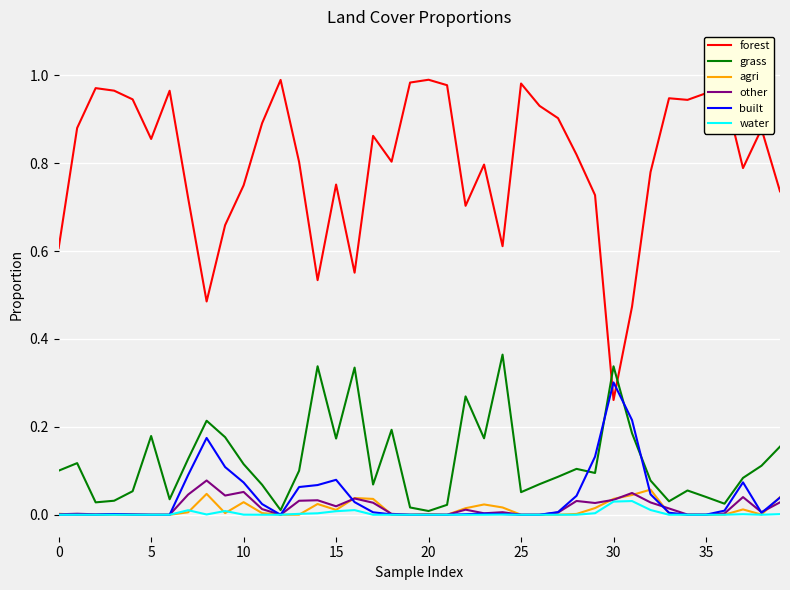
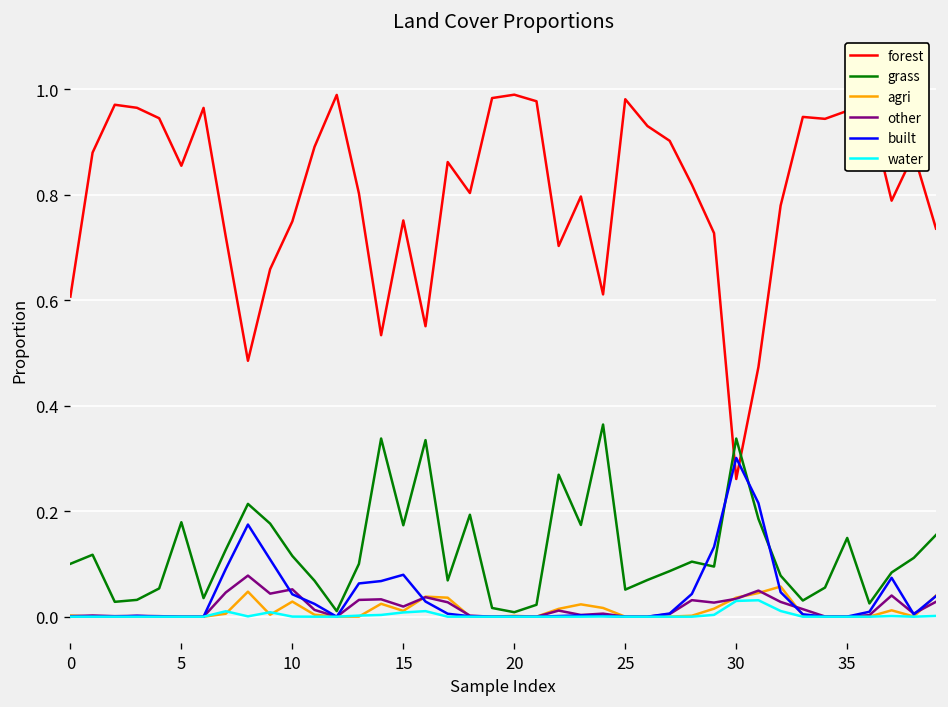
  {
    "forest": {
      "0": 0.61,
      "5": 0.86,
      "10": 0.75,
      "15": 0.75,
      "20": 0.99,
      "25": 0.98,
      "30": 0.26
    },
    "grass": {
      "0": 0.10,
      "5": 0.18,
      "10": 0.12,
      "15": 0.17,
      "20": 0.01,
      "25": 0.05,
      "30": 0.34,
-     "35": 0.04
+     "35": 0.15
    },
    "agri": {
      "10": 0.03
    },
    "other": {
      "10": 0.05,
      "15": 0.02
    },
    "built": {
-     "10": 0.07,
+     "10": 0.04,
      "15": 0.08,
      "30": 0.30
    },
    "water": {
      "10": 0.00
    }
  }
